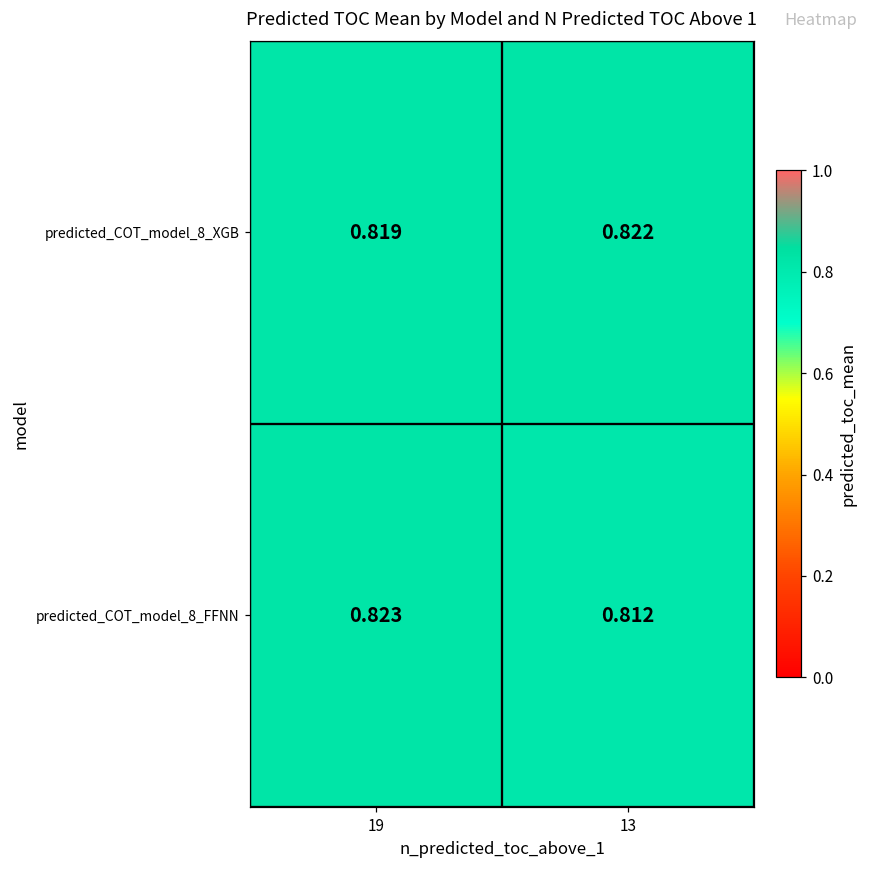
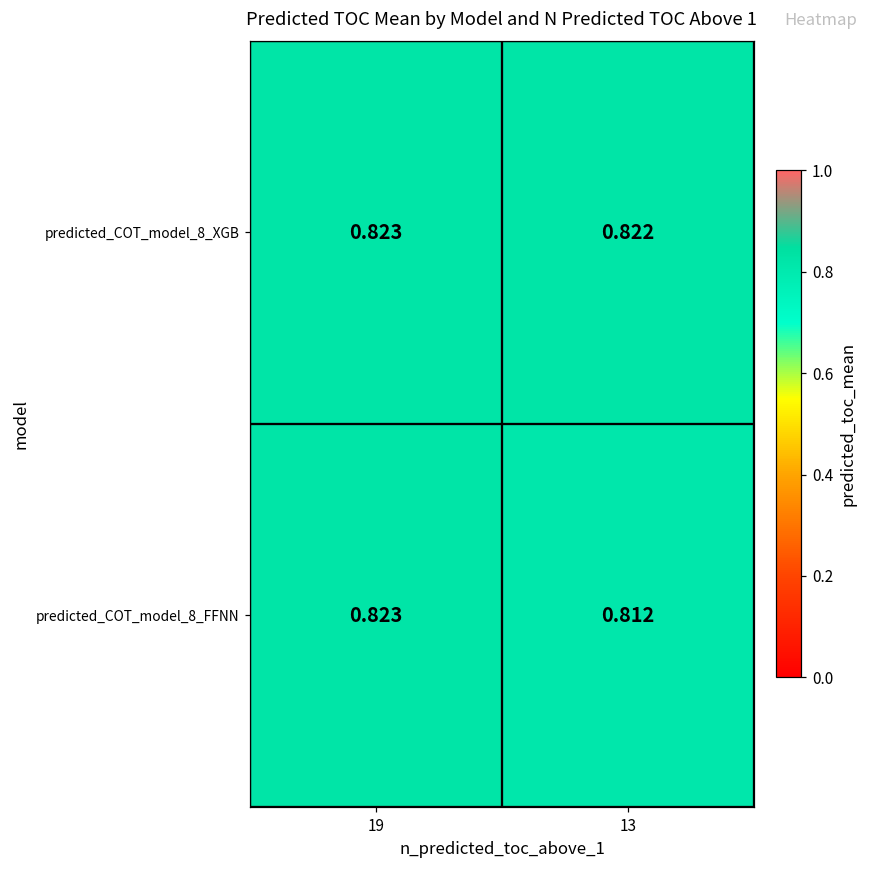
  {
    "predicted_COT_model_8_XGB": {
-     "19": 0.819,
+     "19": 0.823,
      "13": 0.822
    },
    "predicted_COT_model_8_FFNN": {
      "19": 0.823,
      "13": 0.812
    }
  }
